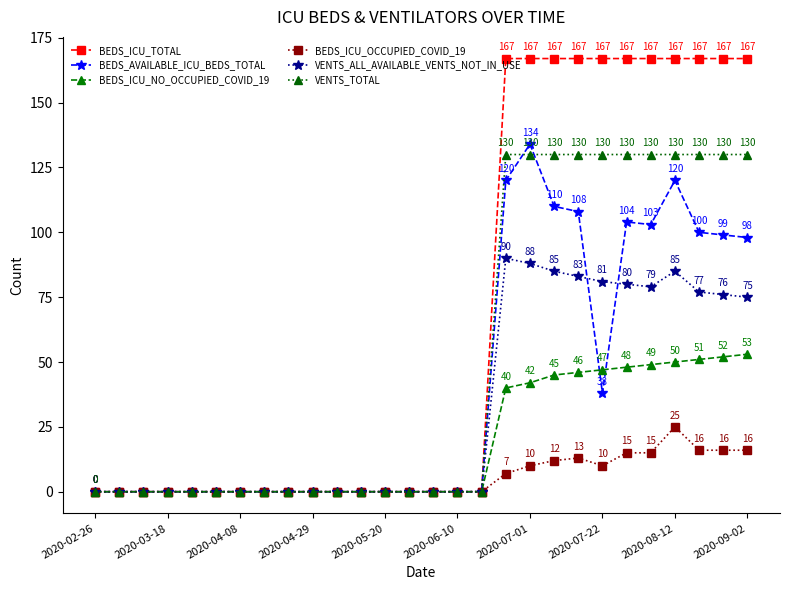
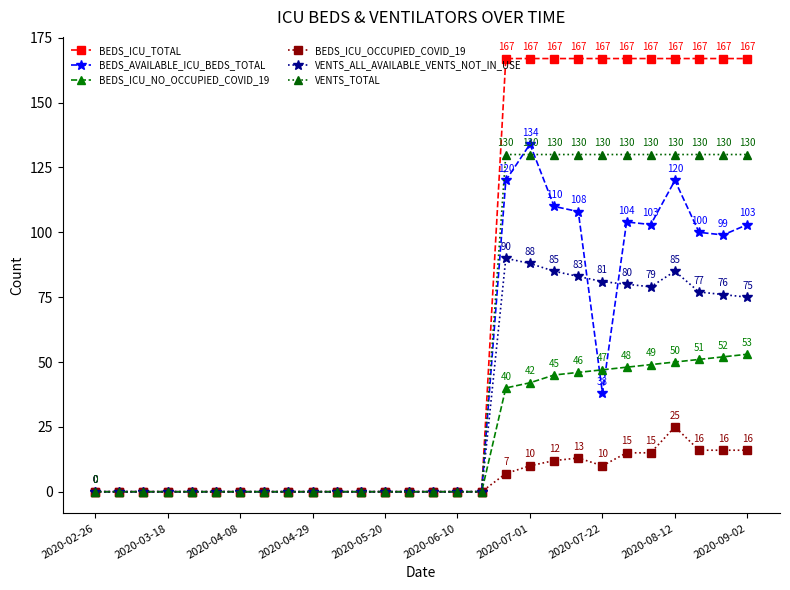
  {
    "BEDS_ICU_TOTAL": {
      "2020-07-01": 167,
      "2020-07-22": 167,
      "2020-08-12": 167,
      "2020-09-02": 167
    },
    "BEDS_AVAILABLE_ICU_BEDS_TOTAL": {
      "2020-07-01": 134,
      "2020-07-22": 38,
      "2020-08-12": 120,
-     "2020-09-02": 98
+     "2020-09-02": 103
    },
    "BEDS_ICU_OCCUPIED_COVID_19": {
      "2020-07-01": 10,
      "2020-07-22": 10,
      "2020-08-12": 25,
      "2020-09-02": 16
    },
    "VENTS_ALL_AVAILABLE_VENTS_NOT_IN_USE": {
      "2020-07-01": 88,
      "2020-07-22": 81,
      "2020-08-12": 85,
      "2020-09-02": 75
    }
  }
